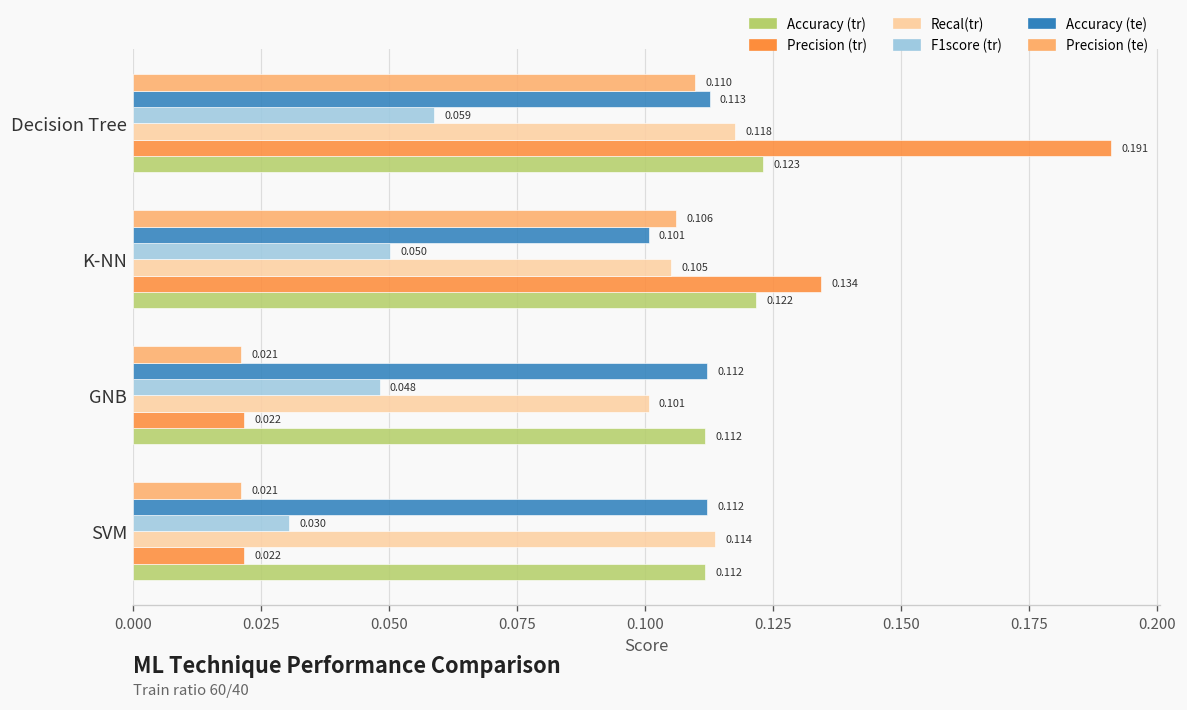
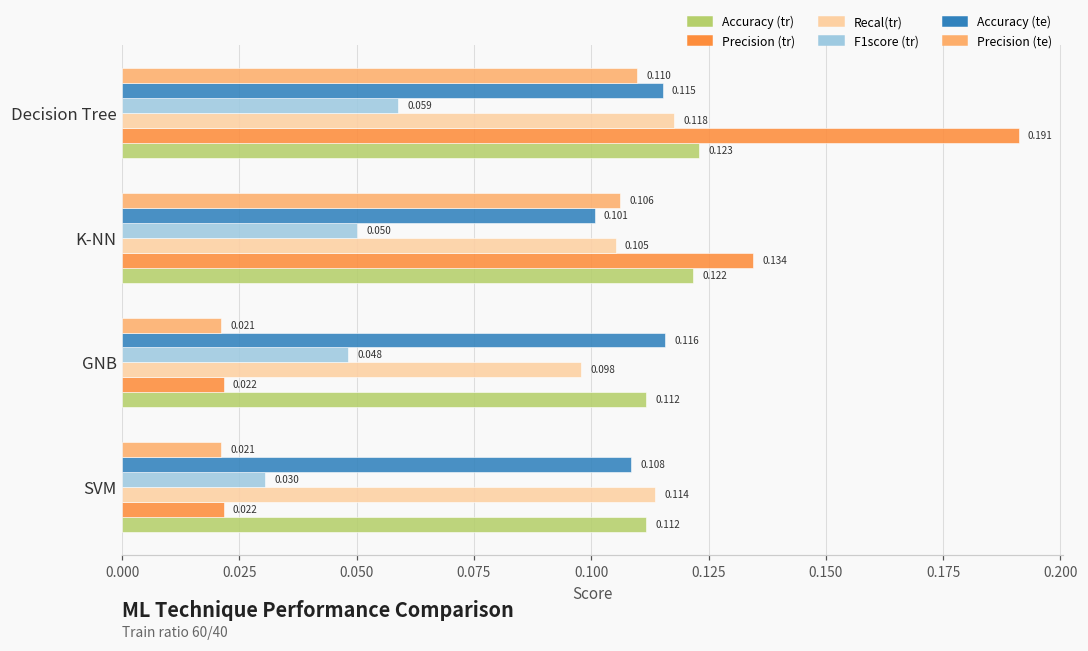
  {
    "Accuracy (tr)": {
      "Decision Tree": 0.123,
      "K-NN": 0.122,
      "GNB": 0.112,
      "SVM": 0.112
    },
    "Recal(tr)": {
      "Decision Tree": 0.118,
      "K-NN": 0.105,
-     "GNB": 0.101,
+     "GNB": 0.098,
      "SVM": 0.114
    },
    "F1score (tr)": {
      "Decision Tree": 0.059,
      "K-NN": 0.050,
      "GNB": 0.048,
      "SVM": 0.030
    },
    "Accuracy (te)": {
-     "Decision Tree": 0.113,
+     "Decision Tree": 0.115,
      "K-NN": 0.101,
-     "GNB": 0.112,
-     "SVM": 0.112
+     "GNB": 0.116,
+     "SVM": 0.108
    }
  }
